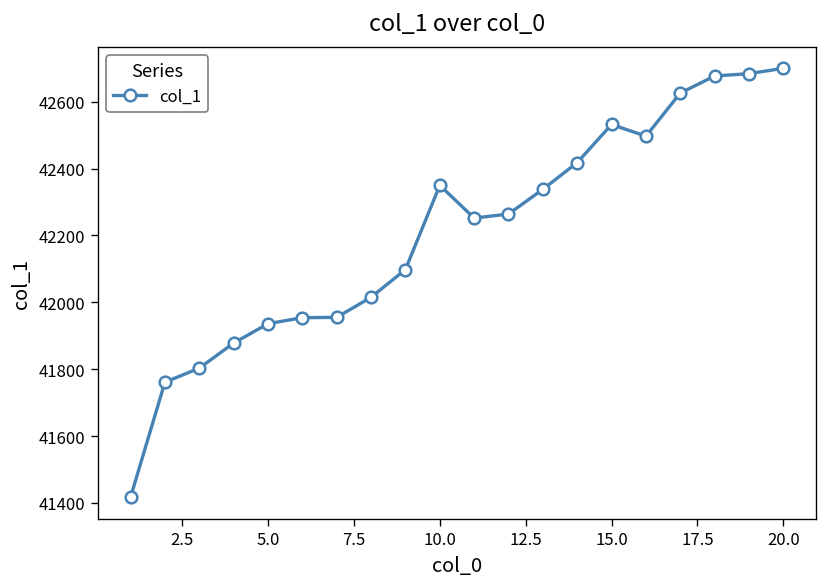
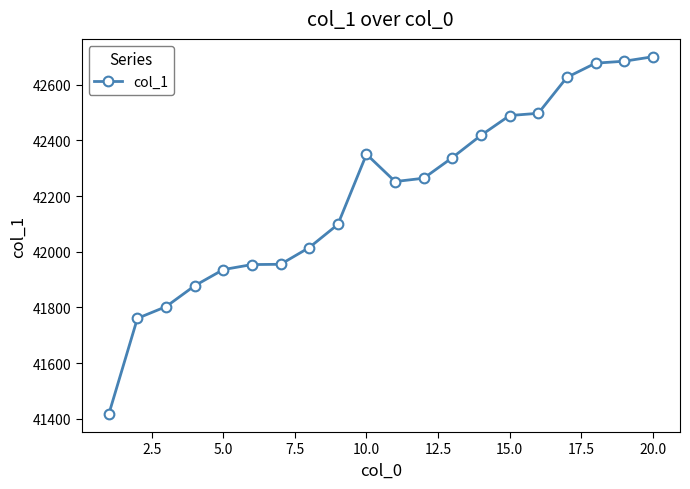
  {
    "5.0": 41940,
    "10.0": 42350,
-   "15.0": 42530,
+   "15.0": 42490,
    "20.0": 42700
  }
